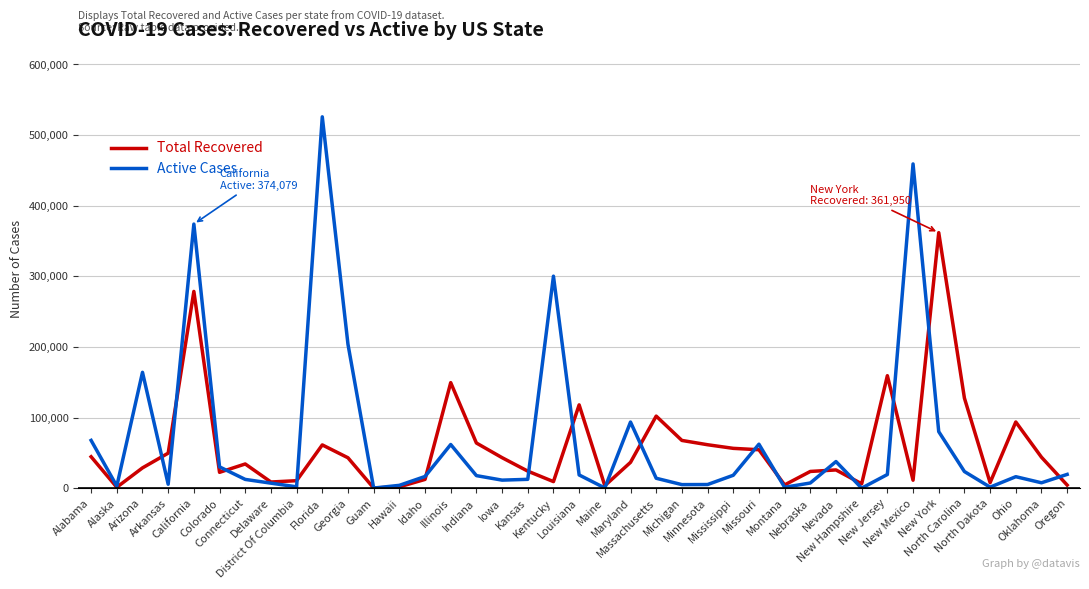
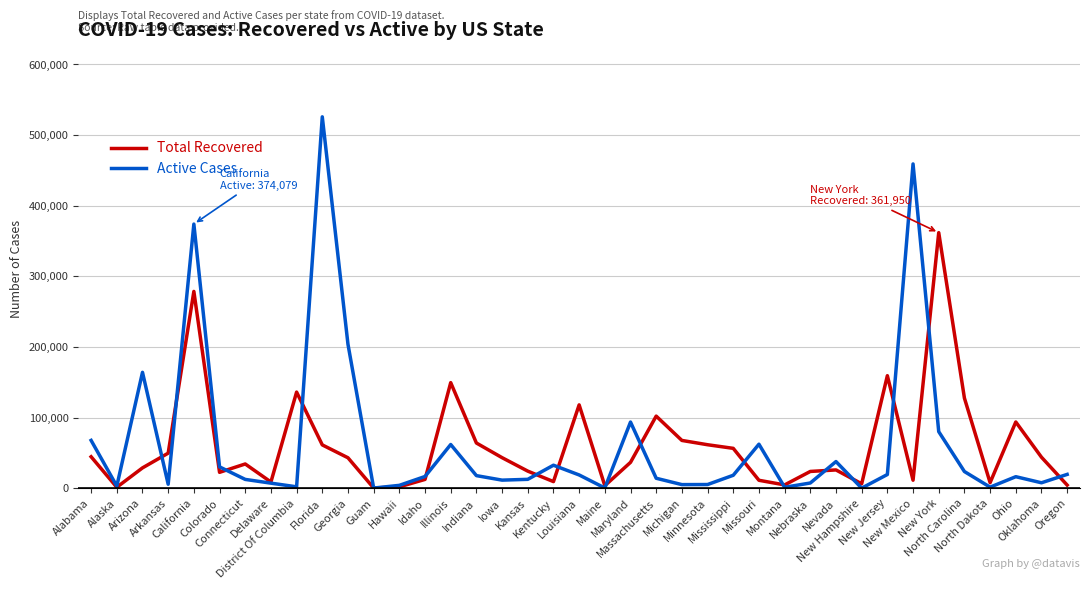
  {
    "Total Recovered": {
      "Alabama": "40,000",
      "Arizona": "30,000",
      "Arkansas": "50,000",
      "California": "280,000",
      "Colorado": "20,000",
      "Connecticut": "30,000",
-     "District Of Columbia": "10,000",
+     "District Of Columbia": "140,000",
      "Florida": "60,000",
      "Georgia": "40,000",
      "Idaho": "10,000",
      "Illinois": "150,000",
      "Indiana": "60,000",
      "Iowa": "40,000",
      "Kansas": "20,000",
      "Kentucky": "10,000",
      "Louisiana": "120,000",
      "Maryland": "40,000",
      "Massachusetts": "100,000",
      "Michigan": "70,000",
      "Minnesota": "60,000",
      "Mississippi": "60,000",
-     "Missouri": "50,000",
+     "Missouri": "10,000",
      "Nebraska": "20,000",
      "Nevada": "30,000",
      "New Hampshire": "10,000",
      "New Jersey": "160,000",
      "New Mexico": "10,000",
      "North Carolina": "130,000",
      "North Dakota": "10,000",
      "Ohio": "90,000",
      "Oklahoma": "40,000",
      "Oregon": "0"
    },
    "Active Cases": {
      "Alabama": "70,000",
      "Arizona": "160,000",
      "Arkansas": "10,000",
      "Colorado": "30,000",
      "Connecticut": "10,000",
      "District Of Columbia": "0",
      "Florida": "530,000",
      "Georgia": "200,000",
      "Idaho": "20,000",
      "Illinois": "60,000",
      "Indiana": "20,000",
      "Iowa": "10,000",
      "Kansas": "10,000",
-     "Kentucky": "300,000",
+     "Kentucky": "30,000",
      "Louisiana": "20,000",
      "Maryland": "90,000",
      "Massachusetts": "10,000",
      "Michigan": "10,000",
      "Minnesota": "10,000",
      "Mississippi": "20,000",
      "Missouri": "60,000",
      "Nebraska": "10,000",
      "Nevada": "40,000",
      "New Hampshire": "0",
      "New Jersey": "20,000",
      "New Mexico": "460,000",
      "New York": "80,000",
      "North Carolina": "20,000",
      "North Dakota": "0",
      "Ohio": "20,000",
      "Oklahoma": "10,000",
      "Oregon": "20,000"
    }
  }
